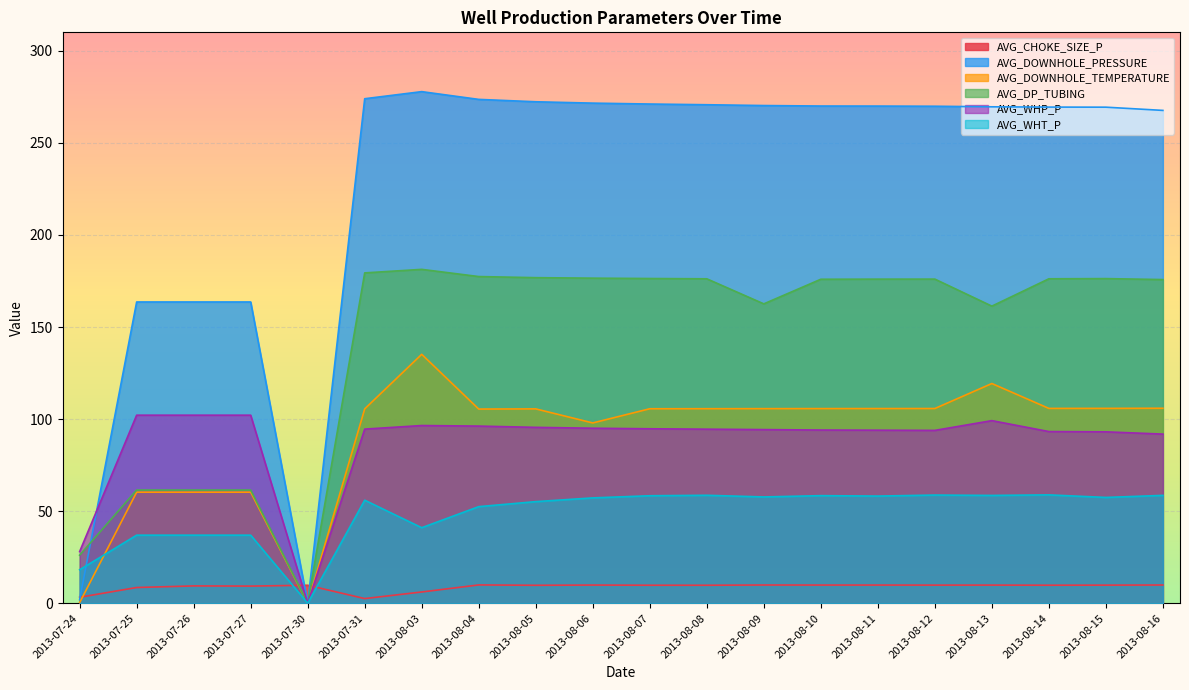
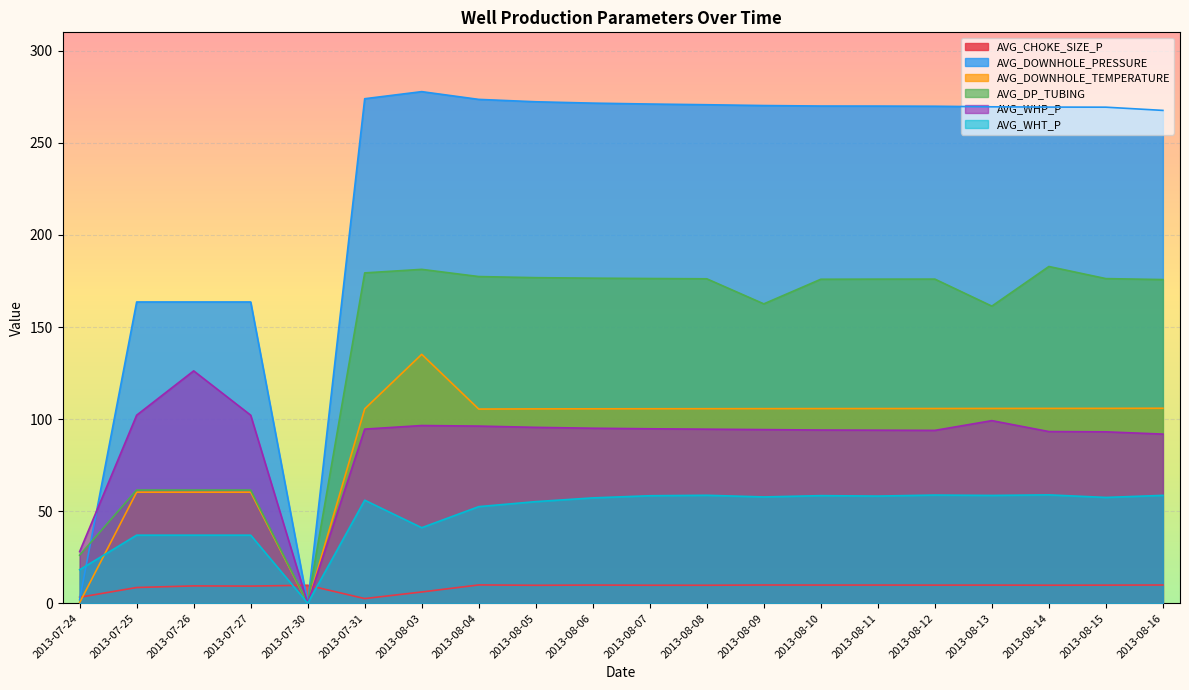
  {
    "AVG_CHOKE_SIZE_P": {
      "2013-07-25": 9,
      "2013-07-26": 9,
      "2013-07-27": 9,
      "2013-07-30": 10,
      "2013-07-31": 3,
      "2013-08-03": 6,
      "2013-08-04": 10,
      "2013-08-05": 10,
      "2013-08-06": 10,
      "2013-08-07": 10,
      "2013-08-08": 10,
      "2013-08-09": 10,
      "2013-08-10": 10,
      "2013-08-11": 10,
      "2013-08-12": 10,
      "2013-08-13": 10,
      "2013-08-14": 10,
      "2013-08-15": 10,
      "2013-08-16": 10
    },
    "AVG_DOWNHOLE_TEMPERATURE": {
      "2013-07-24": 0,
      "2013-07-31": 106,
      "2013-08-03": 135,
      "2013-08-04": 105,
      "2013-08-05": 106,
-     "2013-08-06": 98,
+     "2013-08-06": 106,
      "2013-08-07": 106,
      "2013-08-08": 106,
      "2013-08-09": 106,
      "2013-08-10": 106,
      "2013-08-11": 106,
      "2013-08-12": 106,
-     "2013-08-13": 119,
+     "2013-08-13": 106,
      "2013-08-14": 106,
      "2013-08-15": 106,
      "2013-08-16": 106
    },
    "AVG_DP_TUBING": {
      "2013-07-24": 26,
      "2013-07-31": 179,
      "2013-08-03": 181,
      "2013-08-04": 177,
      "2013-08-05": 177,
      "2013-08-06": 177,
      "2013-08-07": 176,
      "2013-08-08": 176,
      "2013-08-09": 163,
      "2013-08-10": 176,
      "2013-08-11": 176,
      "2013-08-12": 176,
      "2013-08-13": 161,
-     "2013-08-14": 176,
+     "2013-08-14": 183,
      "2013-08-15": 176,
      "2013-08-16": 176
    },
    "AVG_WHP_P": {
      "2013-07-24": 28,
      "2013-07-25": 102,
-     "2013-07-26": 102,
+     "2013-07-26": 126,
      "2013-07-27": 102,
      "2013-07-31": 95,
      "2013-08-03": 97,
      "2013-08-04": 96,
      "2013-08-05": 96,
      "2013-08-06": 95,
      "2013-08-07": 95,
      "2013-08-08": 95,
      "2013-08-09": 94,
      "2013-08-10": 94,
      "2013-08-11": 94,
      "2013-08-12": 94,
      "2013-08-13": 99,
      "2013-08-14": 93,
      "2013-08-15": 93,
      "2013-08-16": 92
    }
  }
